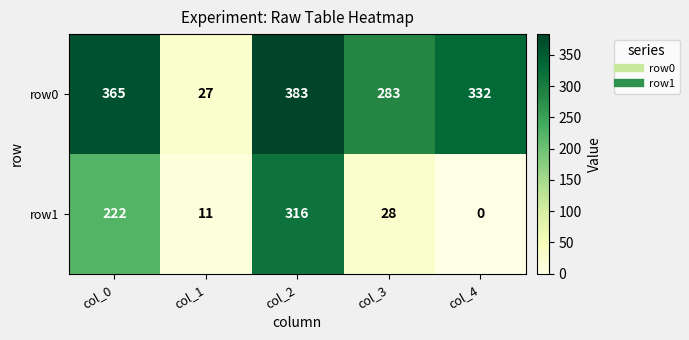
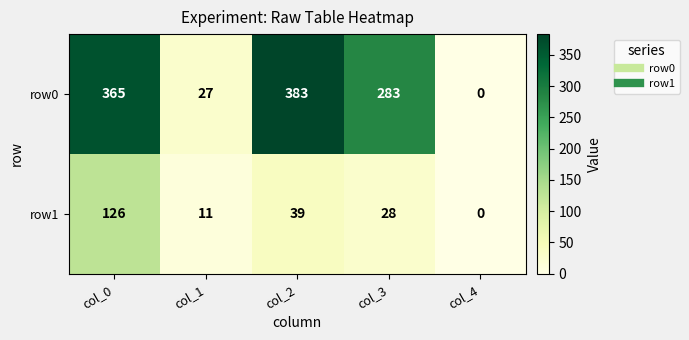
  {
    "row0": {
      "col_0": 365,
      "col_1": 27,
      "col_2": 383,
      "col_3": 283,
-     "col_4": 332
+     "col_4": 0
    },
    "row1": {
-     "col_0": 222,
+     "col_0": 126,
      "col_1": 11,
-     "col_2": 316,
+     "col_2": 39,
      "col_3": 28,
      "col_4": 0
    }
  }
